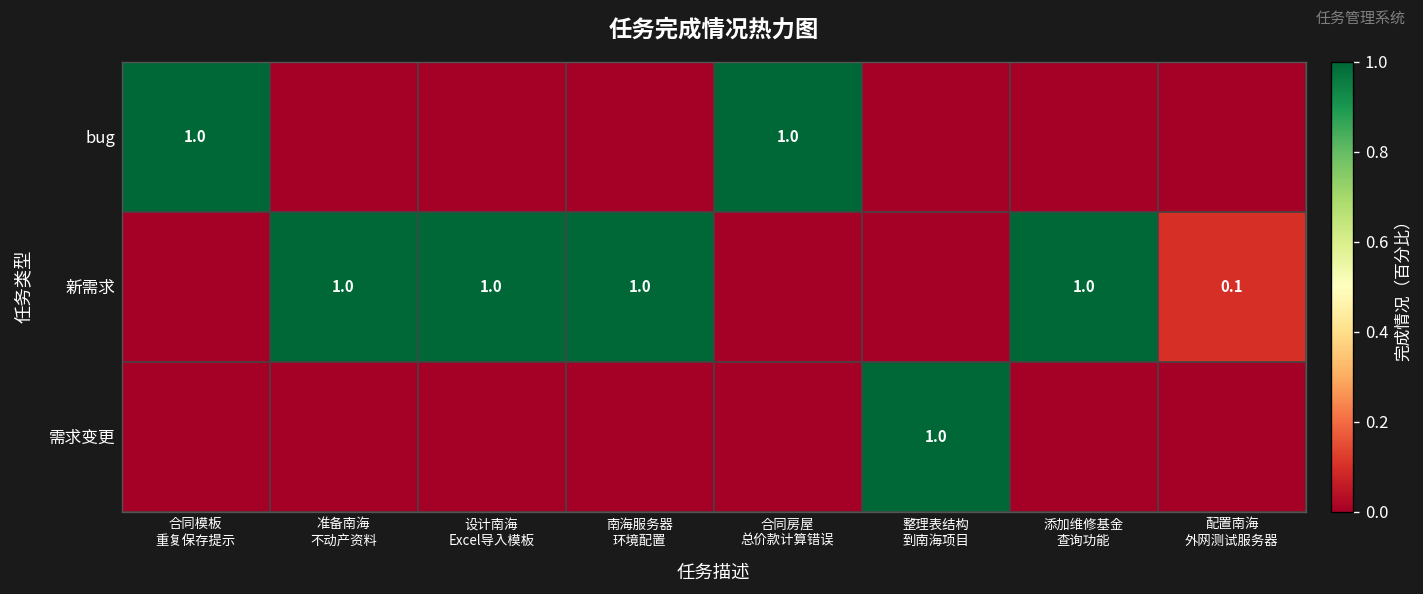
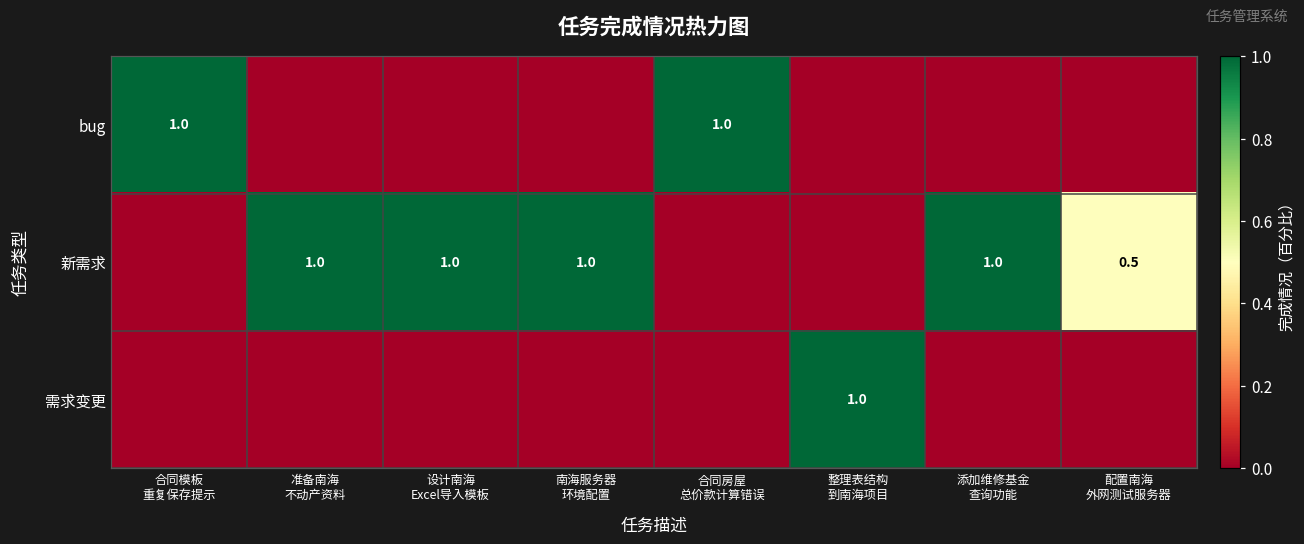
  {
    "bug": {
      "合同模板 重复保存提示": 1.0,
      "合同房屋 总价款计算错误": 1.0
    },
    "新需求": {
      "准备南海 不动产资料": 1.0,
      "设计南海 Excel导入模板": 1.0,
      "南海服务器 环境配置": 1.0,
      "添加维修基金 查询功能": 1.0,
-     "配置南海 外网测试服务器": 0.1
+     "配置南海 外网测试服务器": 0.5
    },
    "需求变更": {
      "整理表结构 到南海项目": 1.0
    }
  }
